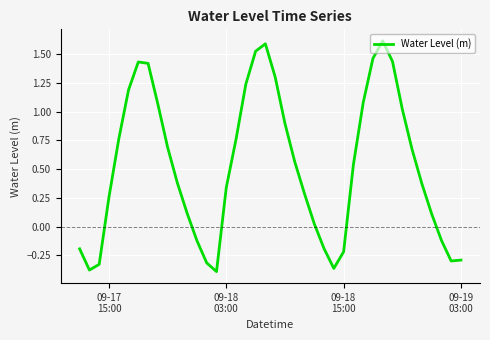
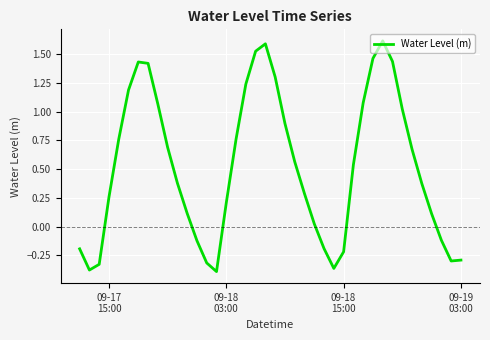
  {
    "09-17 15:00": 0.26,
-   "09-18 03:00": 0.34,
+   "09-18 03:00": 0.21,
    "09-18 15:00": -0.22,
    "09-19 03:00": -0.29
  }
